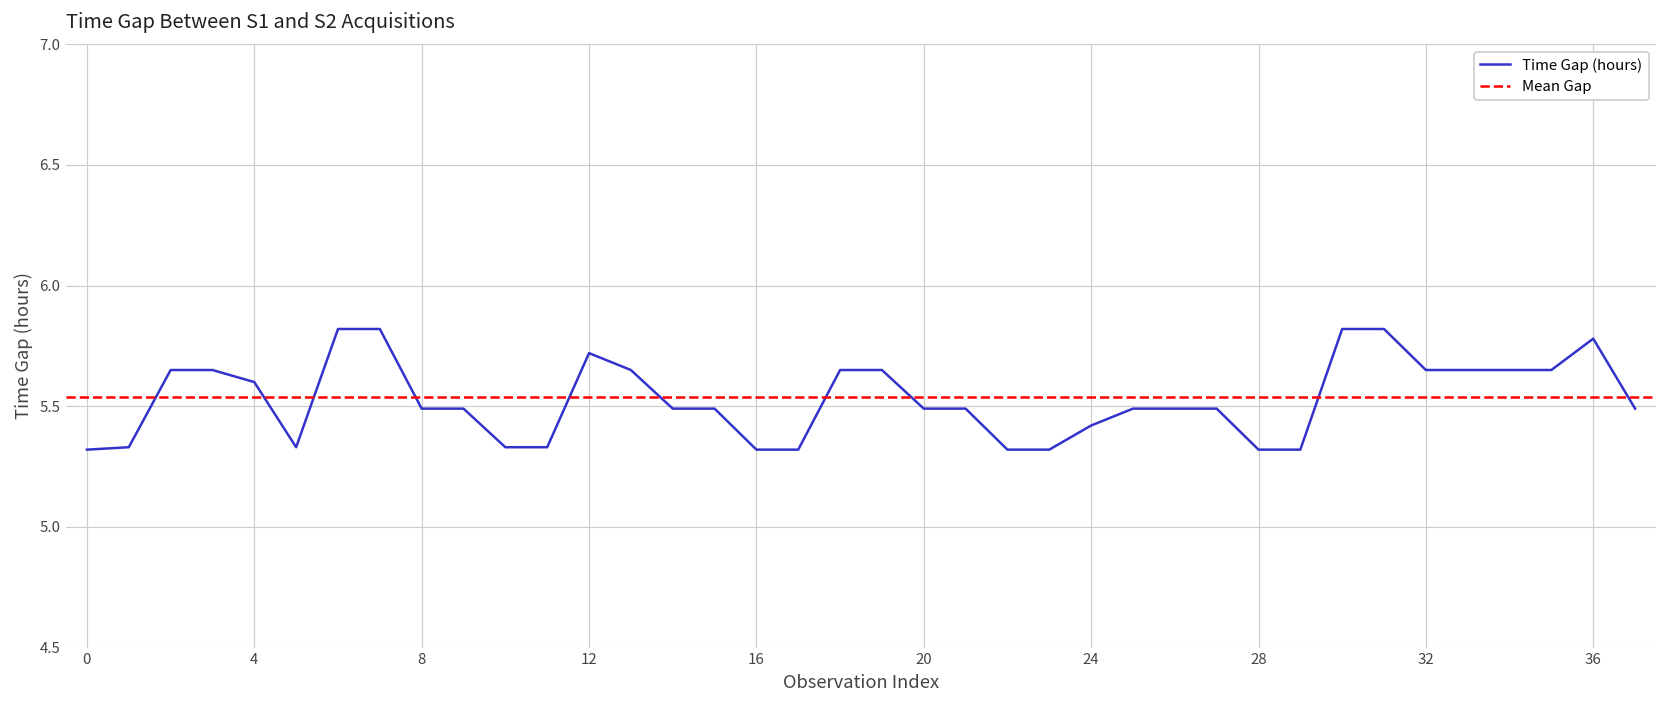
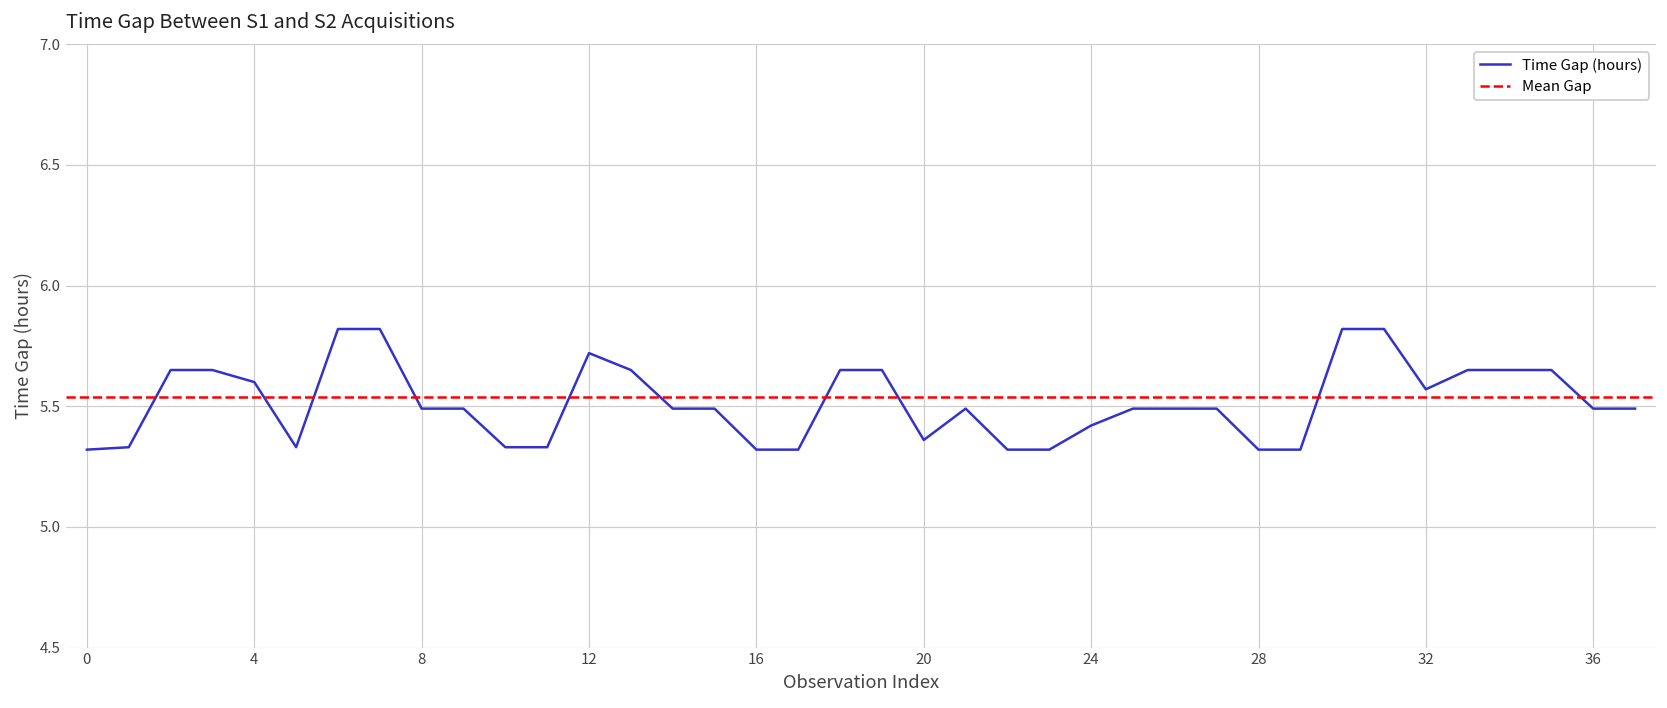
  {
    "0": 5.32,
    "4": 5.60,
    "8": 5.49,
    "12": 5.72,
    "16": 5.32,
-   "20": 5.49,
+   "20": 5.36,
    "24": 5.42,
    "28": 5.32,
-   "32": 5.65,
-   "36": 5.78
+   "32": 5.57,
+   "36": 5.49
  }
